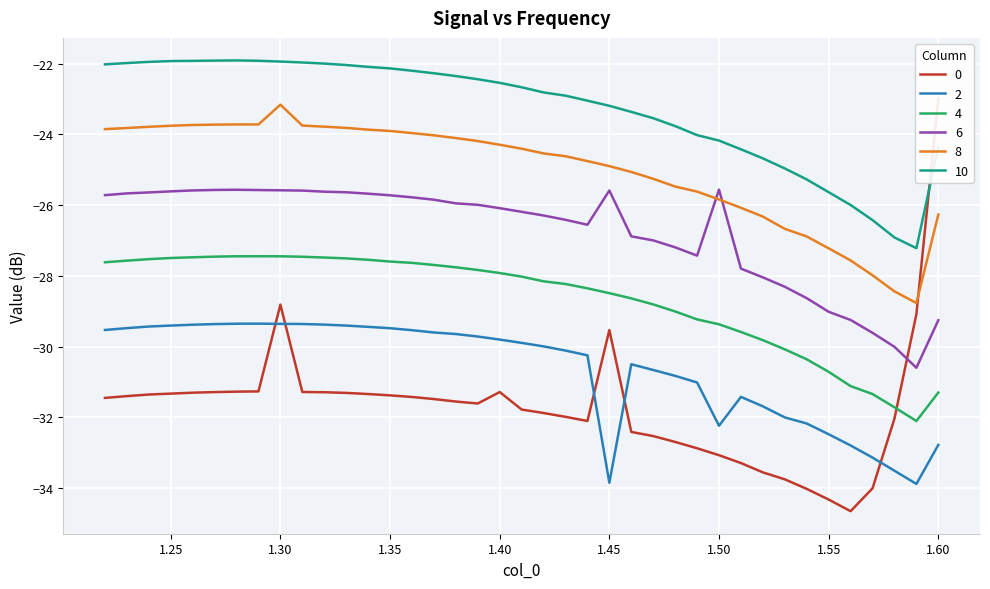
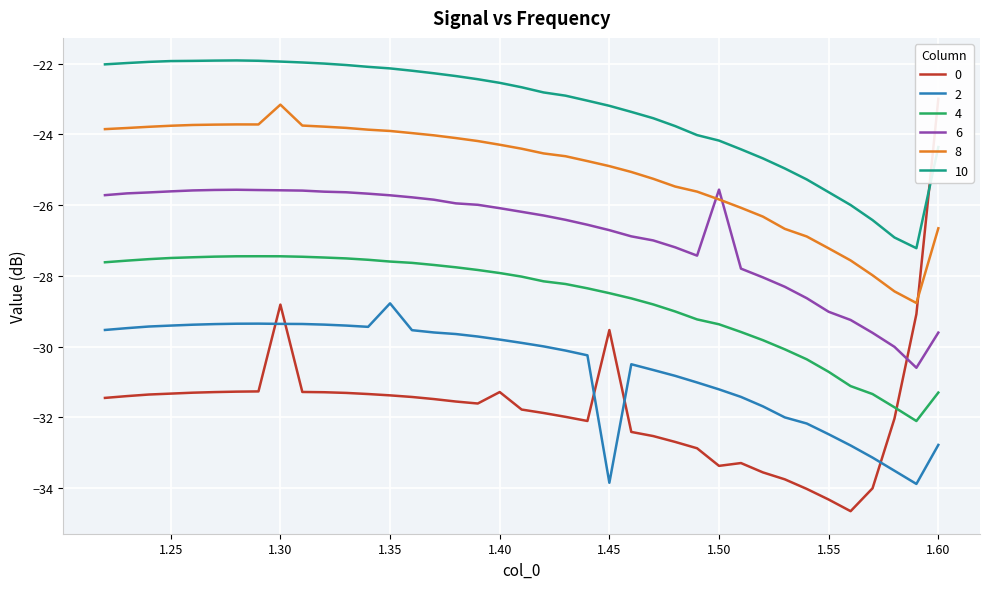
  {
    "0": {
      "1.25": -31.3,
      "1.30": -28.8,
      "1.35": -31.4,
      "1.40": -31.3,
      "1.45": -29.5,
-     "1.50": -33.1,
+     "1.50": -33.4,
      "1.55": -34.3
    },
    "2": {
      "1.25": -29.4,
      "1.30": -29.4,
-     "1.35": -29.5,
+     "1.35": -28.8,
      "1.40": -29.8,
      "1.45": -33.8,
-     "1.50": -32.2,
+     "1.50": -31.2,
      "1.55": -32.5,
      "1.60": -32.8
    },
    "6": {
      "1.25": -25.6,
      "1.30": -25.6,
      "1.35": -25.7,
      "1.40": -26.1,
-     "1.45": -25.6,
+     "1.45": -26.7,
      "1.50": -25.6,
      "1.55": -29.0,
-     "1.60": -29.3
+     "1.60": -29.6
    },
    "8": {
      "1.25": -23.8,
      "1.30": -23.2,
      "1.35": -23.9,
      "1.40": -24.3,
      "1.45": -24.9,
      "1.50": -25.8,
      "1.55": -27.2,
-     "1.60": -26.3
+     "1.60": -26.7
    }
  }
